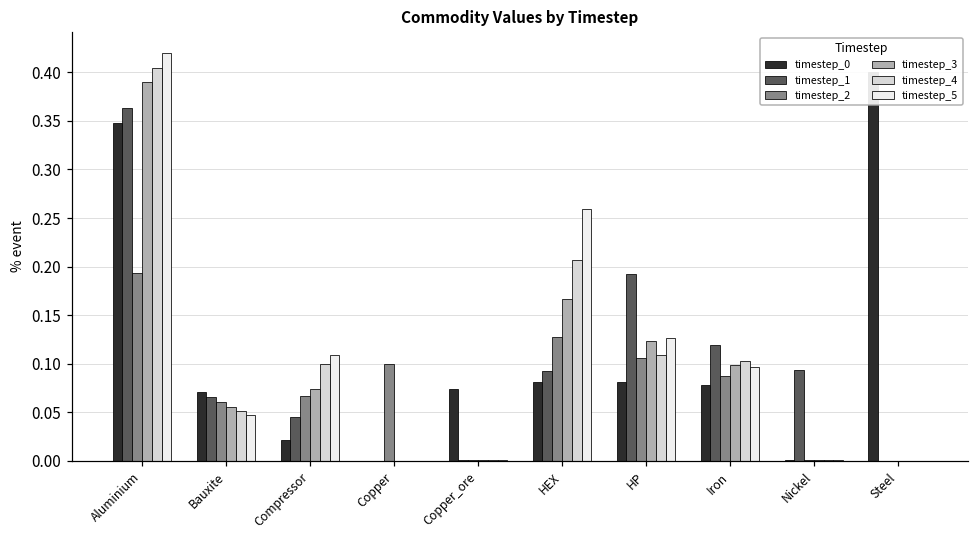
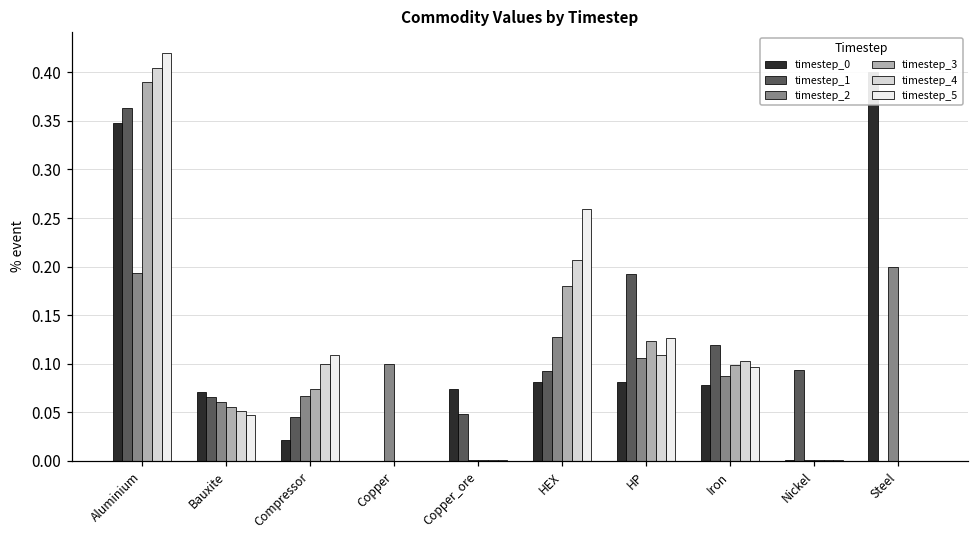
  {
    "timestep_0": {
      "Aluminium": 0.35,
      "Bauxite": 0.07,
      "Compressor": 0.02,
      "Copper": 0.00,
      "Copper_ore": 0.07,
      "HEX": 0.08,
      "HP": 0.08,
      "Iron": 0.08
    },
    "timestep_1": {
      "Aluminium": 0.36,
      "Bauxite": 0.07,
      "Compressor": 0.04,
      "Copper": 0.00,
-     "Copper_ore": 0.00,
+     "Copper_ore": 0.05,
      "HEX": 0.09,
      "HP": 0.19,
      "Iron": 0.12,
      "Nickel": 0.09,
      "Steel": 0.00
    },
    "timestep_2": {
      "Aluminium": 0.19,
      "Bauxite": 0.06,
      "Compressor": 0.07,
      "Copper": 0.1,
      "HEX": 0.13,
      "HP": 0.11,
      "Iron": 0.09,
-     "Steel": 0.0
+     "Steel": 0.2
    },
    "timestep_3": {
      "Aluminium": 0.39,
      "Bauxite": 0.06,
      "Compressor": 0.07,
      "Copper": 0.00,
-     "HEX": 0.17,
+     "HEX": 0.18,
      "HP": 0.12,
      "Iron": 0.10,
      "Steel": 0.00
    }
  }
